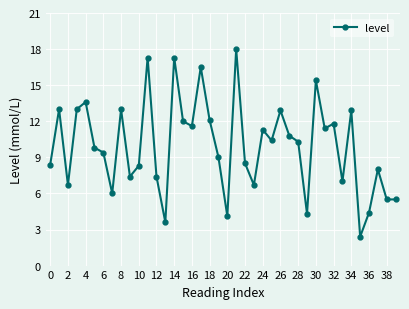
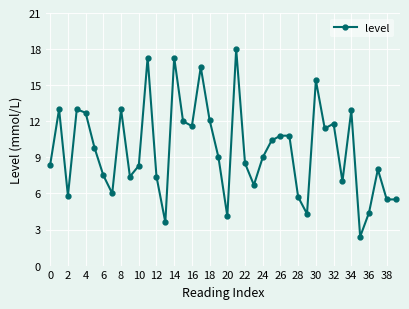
  {
    "0": 8.4,
-   "2": 6.7,
-   "4": 13.6,
-   "6": 9.4,
+   "2": 5.8,
+   "4": 12.7,
+   "6": 7.5,
    "8": 13.0,
    "10": 8.3,
    "12": 7.4,
    "14": 17.3,
    "16": 11.6,
    "18": 12.1,
    "20": 4.1,
    "22": 8.5,
-   "24": 11.3,
-   "26": 12.9,
-   "28": 10.3,
+   "24": 9.0,
+   "26": 10.8,
+   "28": 5.7,
    "30": 15.4,
    "32": 11.8,
    "34": 12.9,
    "36": 4.4,
    "38": 5.5
  }
